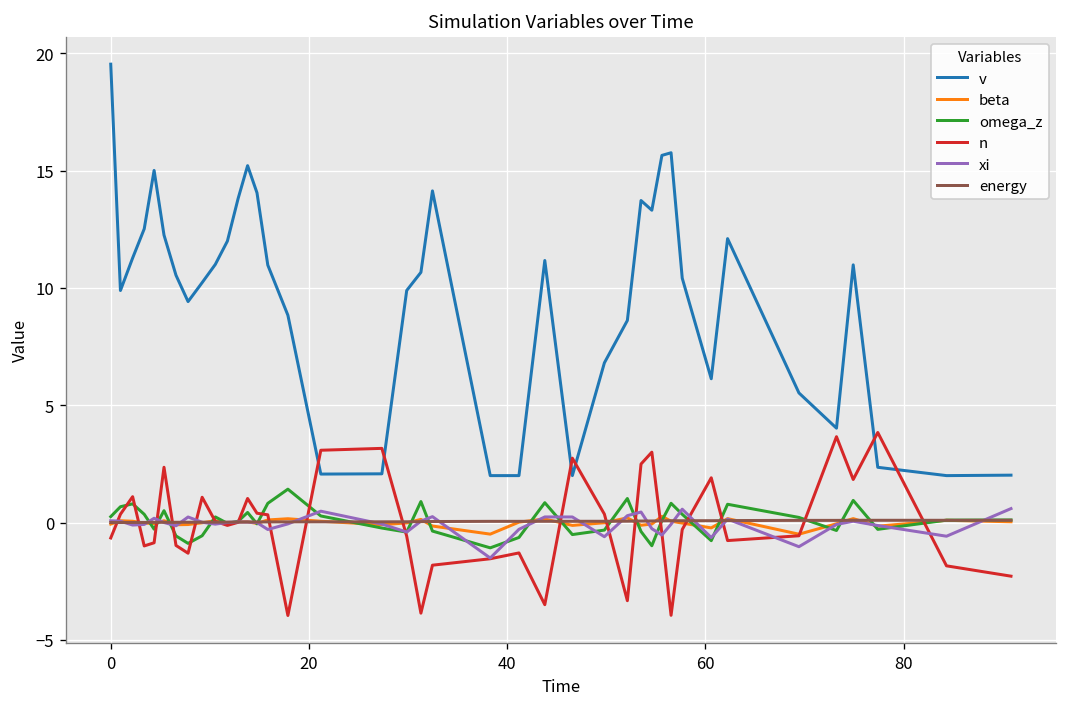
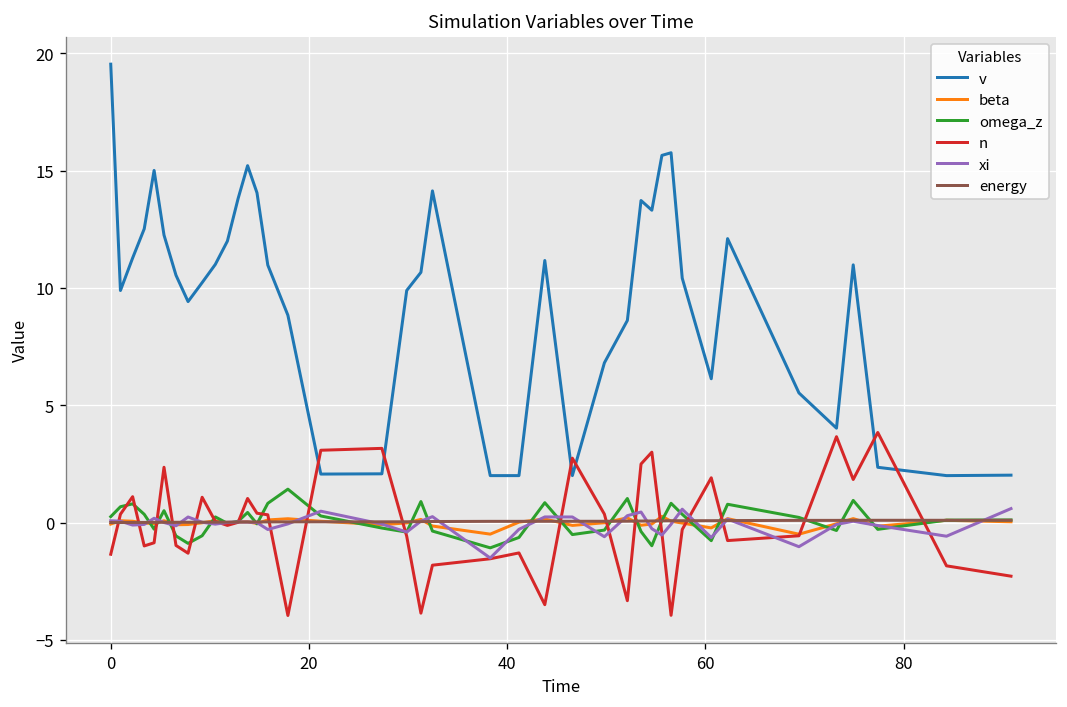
  {
    "v": {
      "0": 19.5
    },
    "omega_z": {
      "0": 0.3
    },
    "n": {
-     "0": -0.7
+     "0": -1.4
    }
  }
